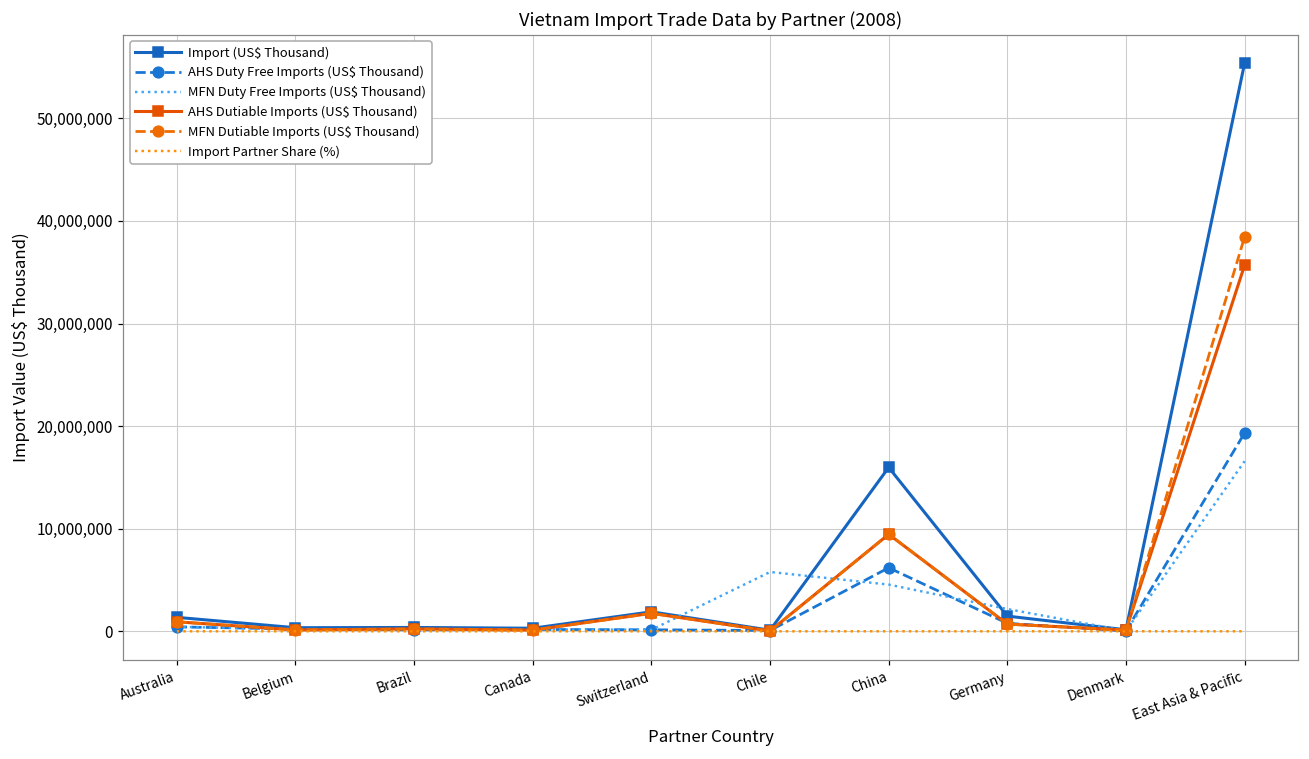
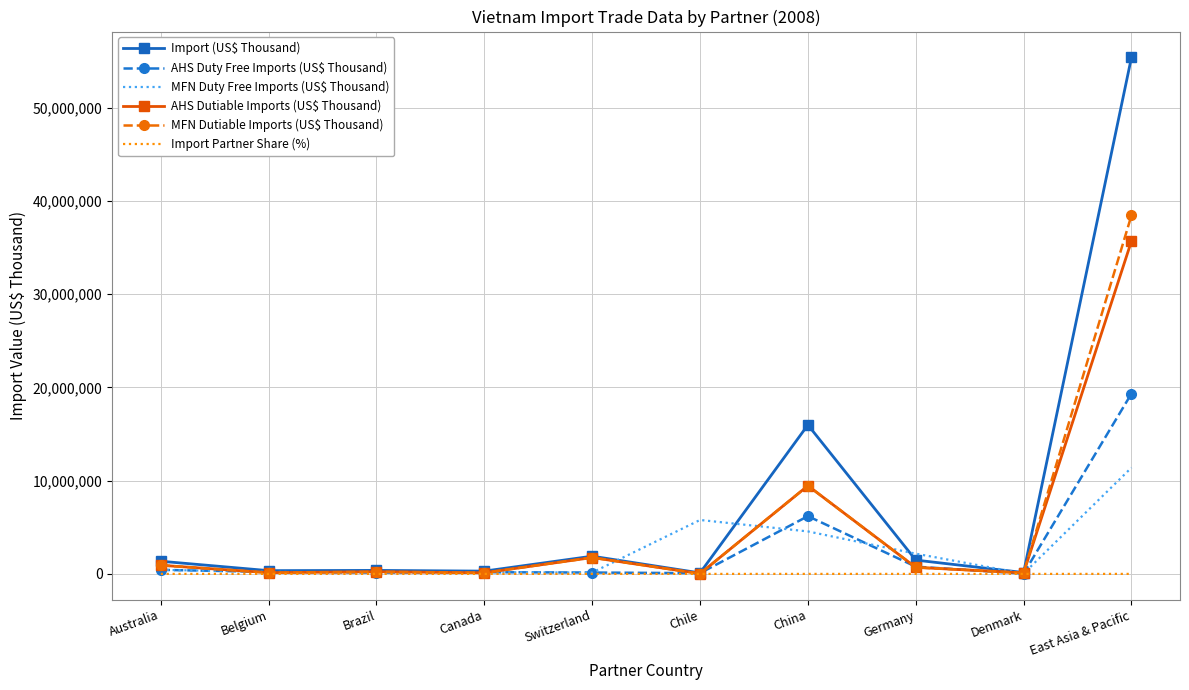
  {
    "MFN Duty Free Imports (US$ Thousand)": {
      "Chile": "6,000,000",
      "China": "5,000,000",
      "Germany": "2,000,000",
-     "East Asia & Pacific": "17,000,000"
+     "East Asia & Pacific": "11,000,000"
    }
  }
